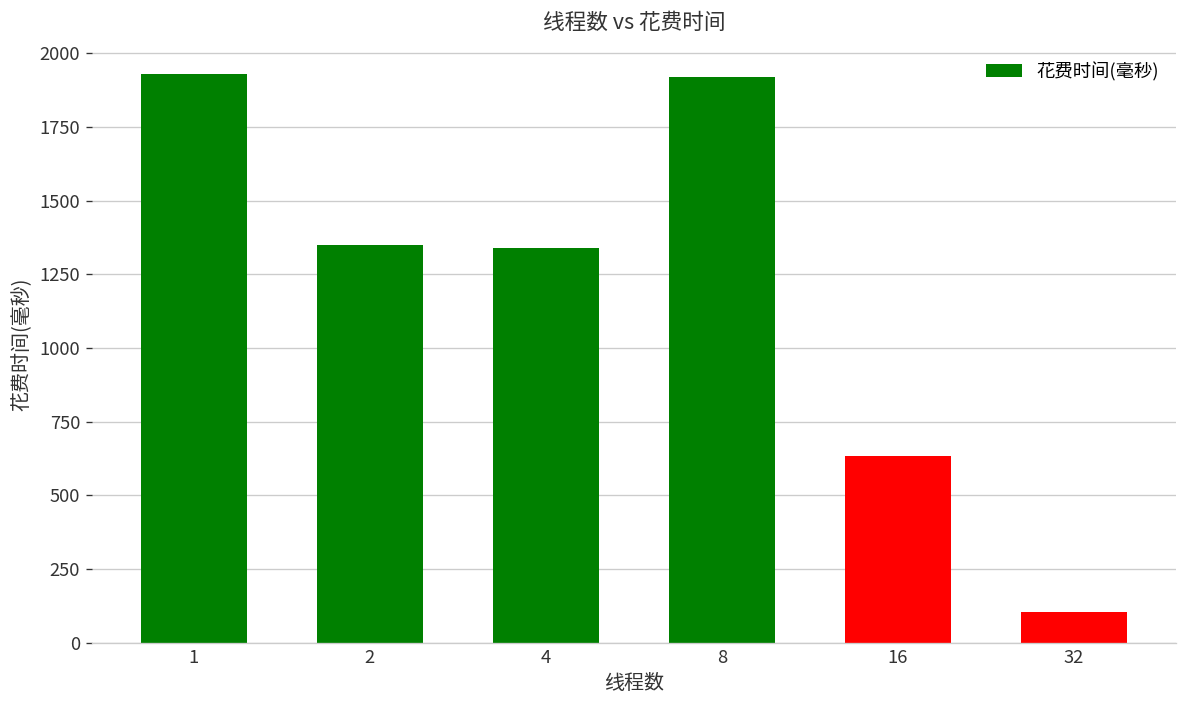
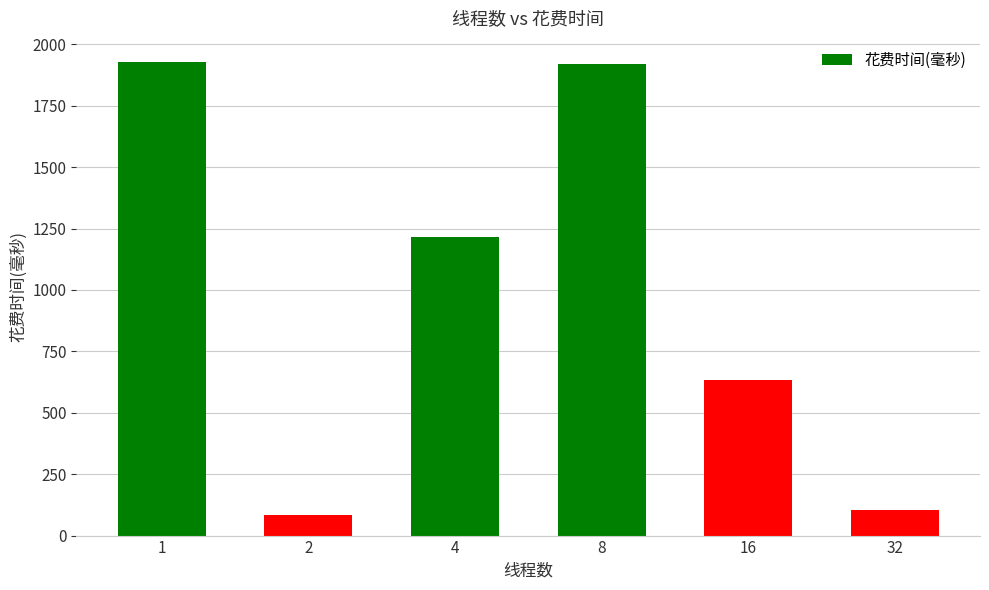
  {
    "1": 1930,
-   "2": 1350,
-   "4": 1340,
+   "2": 80,
+   "4": 1220,
    "8": 1920,
    "16": 630,
    "32": 110
  }
